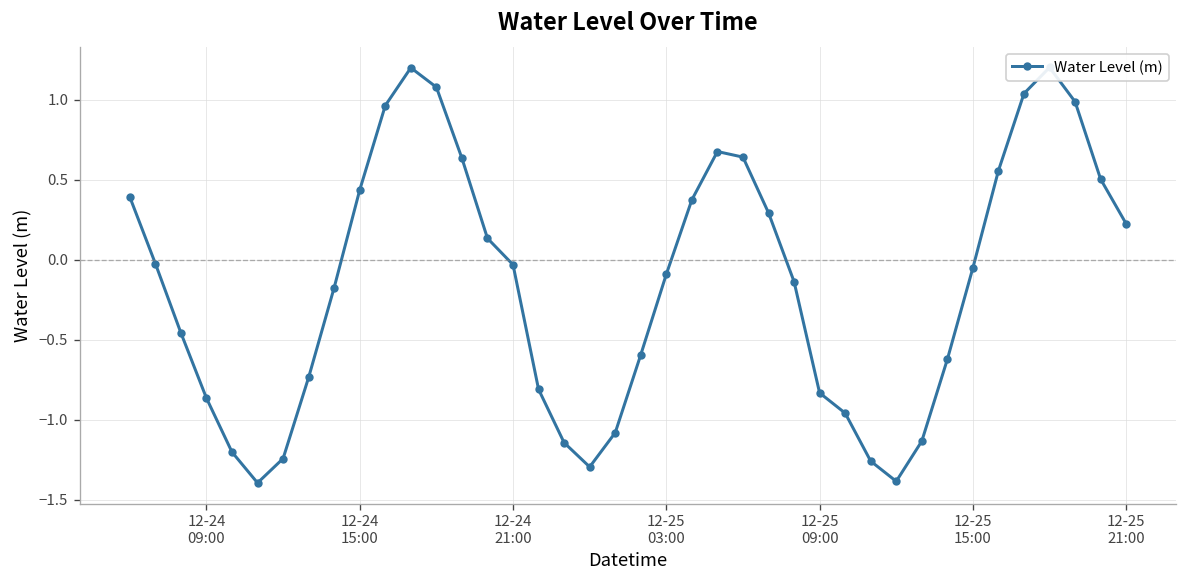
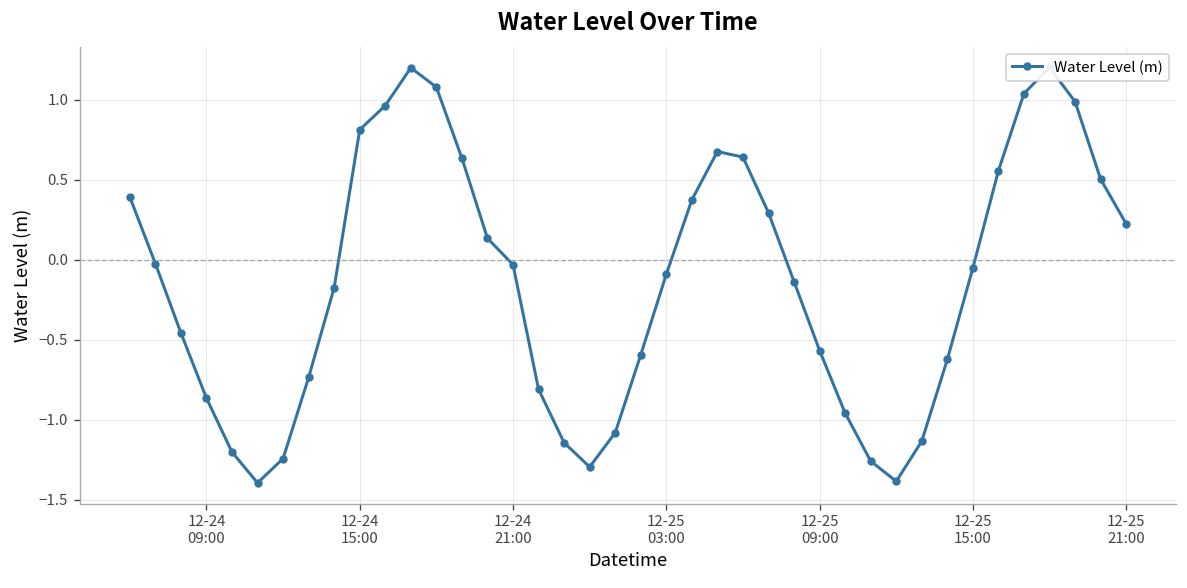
  {
    "12-24 09:00": -0.86,
-   "12-24 15:00": 0.44,
+   "12-24 15:00": 0.81,
    "12-24 21:00": -0.03,
    "12-25 03:00": -0.09,
-   "12-25 09:00": -0.83,
+   "12-25 09:00": -0.57,
    "12-25 15:00": -0.05,
    "12-25 21:00": 0.22
  }
